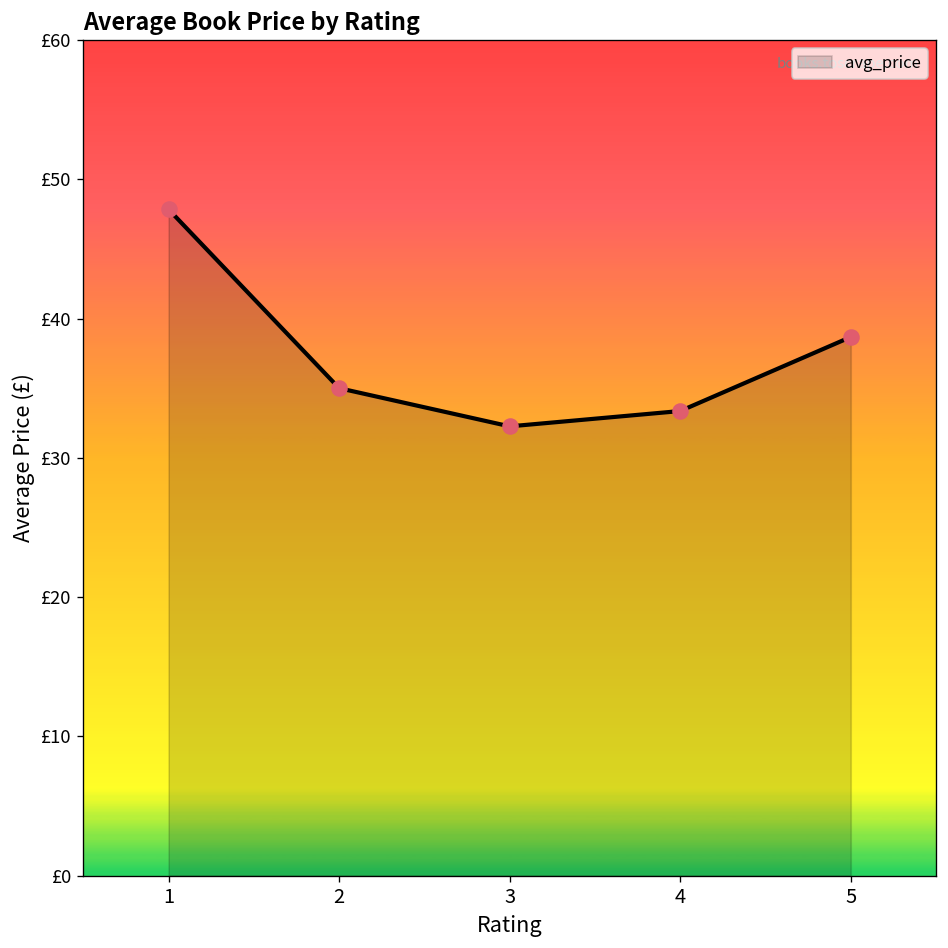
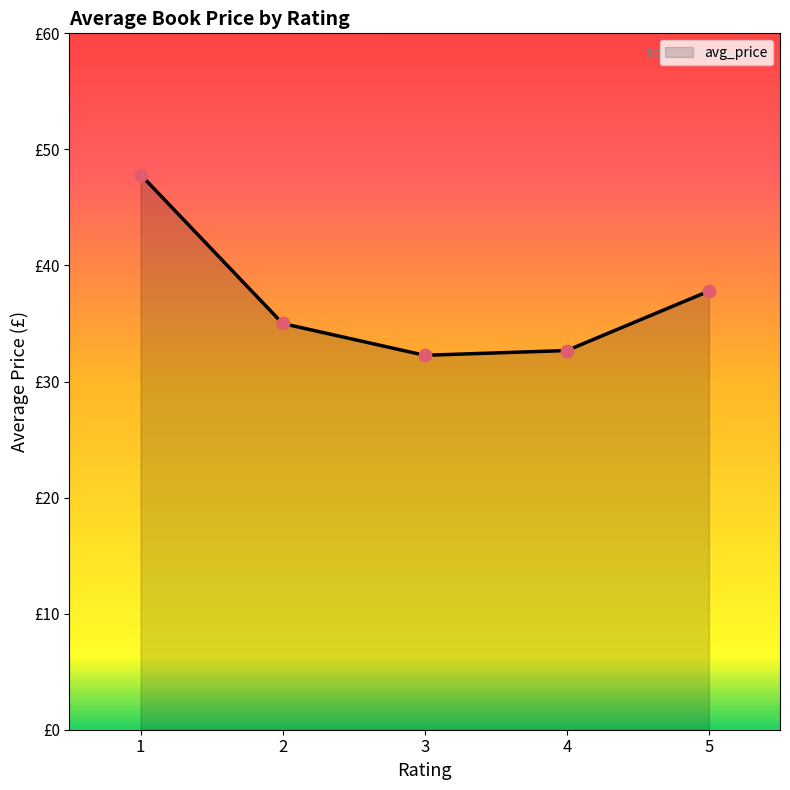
  {
    "1": "£47.8",
    "2": "£35.0",
    "3": "£32.3",
-   "4": "£33.4",
-   "5": "£38.7"
+   "4": "£32.7",
+   "5": "£37.8"
  }
